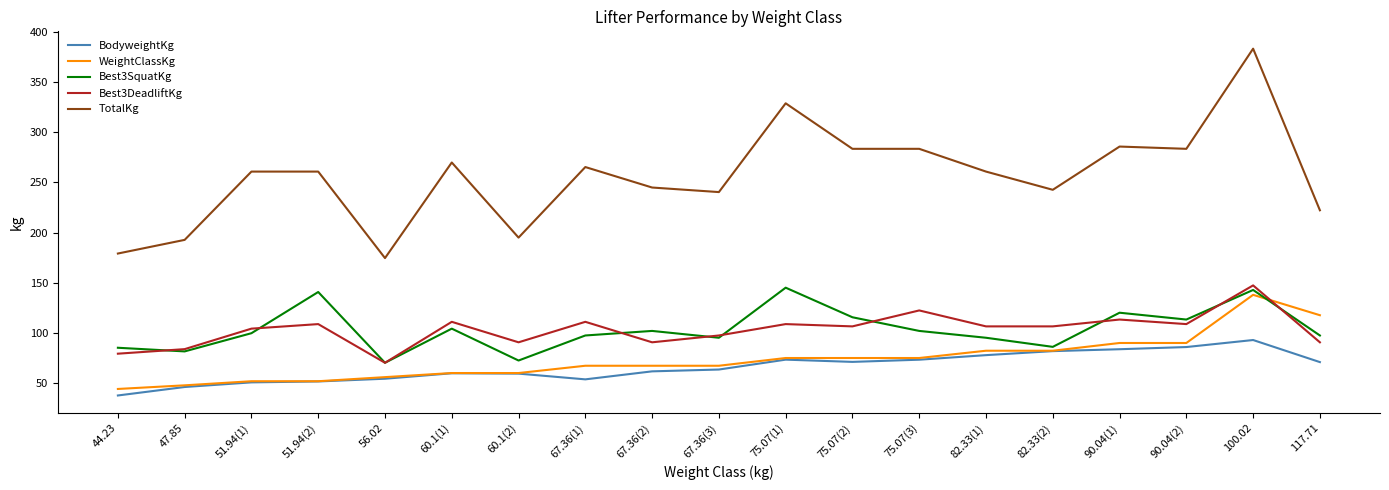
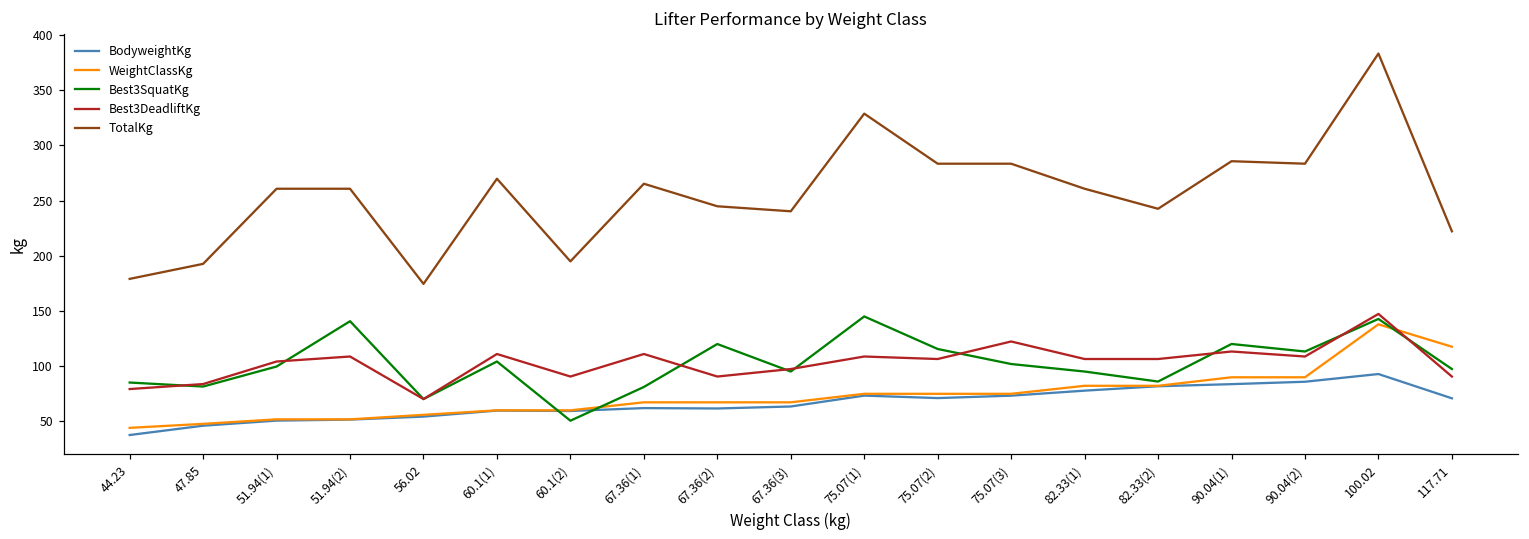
  {
    "BodyweightKg": {
      "44.23": 38,
-     "67.36(1)": 54,
+     "67.36(1)": 62,
      "67.36(2)": 62,
      "67.36(3)": 64,
      "75.07(2)": 71,
      "82.33(1)": 78,
      "90.04(1)": 84,
      "90.04(2)": 86,
      "100.02": 93,
      "117.71": 71
    },
    "WeightClassKg": {
      "44.23": 44,
      "67.36(1)": 67,
      "67.36(2)": 67,
      "67.36(3)": 67,
      "75.07(2)": 75,
      "82.33(1)": 82,
      "90.04(1)": 90,
      "90.04(2)": 90,
      "100.02": 138,
      "117.71": 118
    },
    "Best3SquatKg": {
      "44.23": 85,
      "51.94(1)": 100,
      "51.94(2)": 141,
      "60.1(1)": 104,
-     "60.1(2)": 73,
-     "67.36(1)": 98,
-     "67.36(2)": 102,
+     "60.1(2)": 51,
+     "67.36(1)": 81,
+     "67.36(2)": 120,
      "75.07(1)": 145,
      "75.07(2)": 116,
      "75.07(3)": 102,
      "82.33(1)": 95,
      "82.33(2)": 86,
      "90.04(1)": 120,
      "90.04(2)": 113,
      "100.02": 143,
      "117.71": 98
    }
  }
